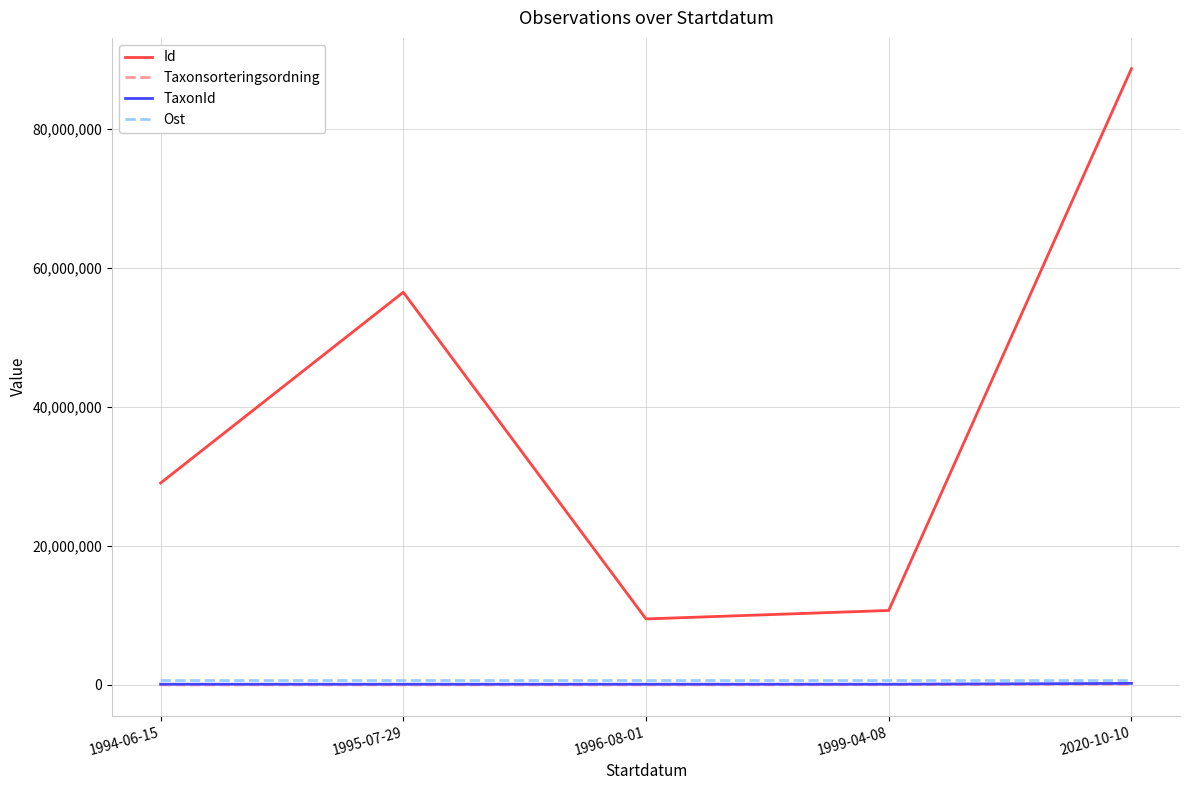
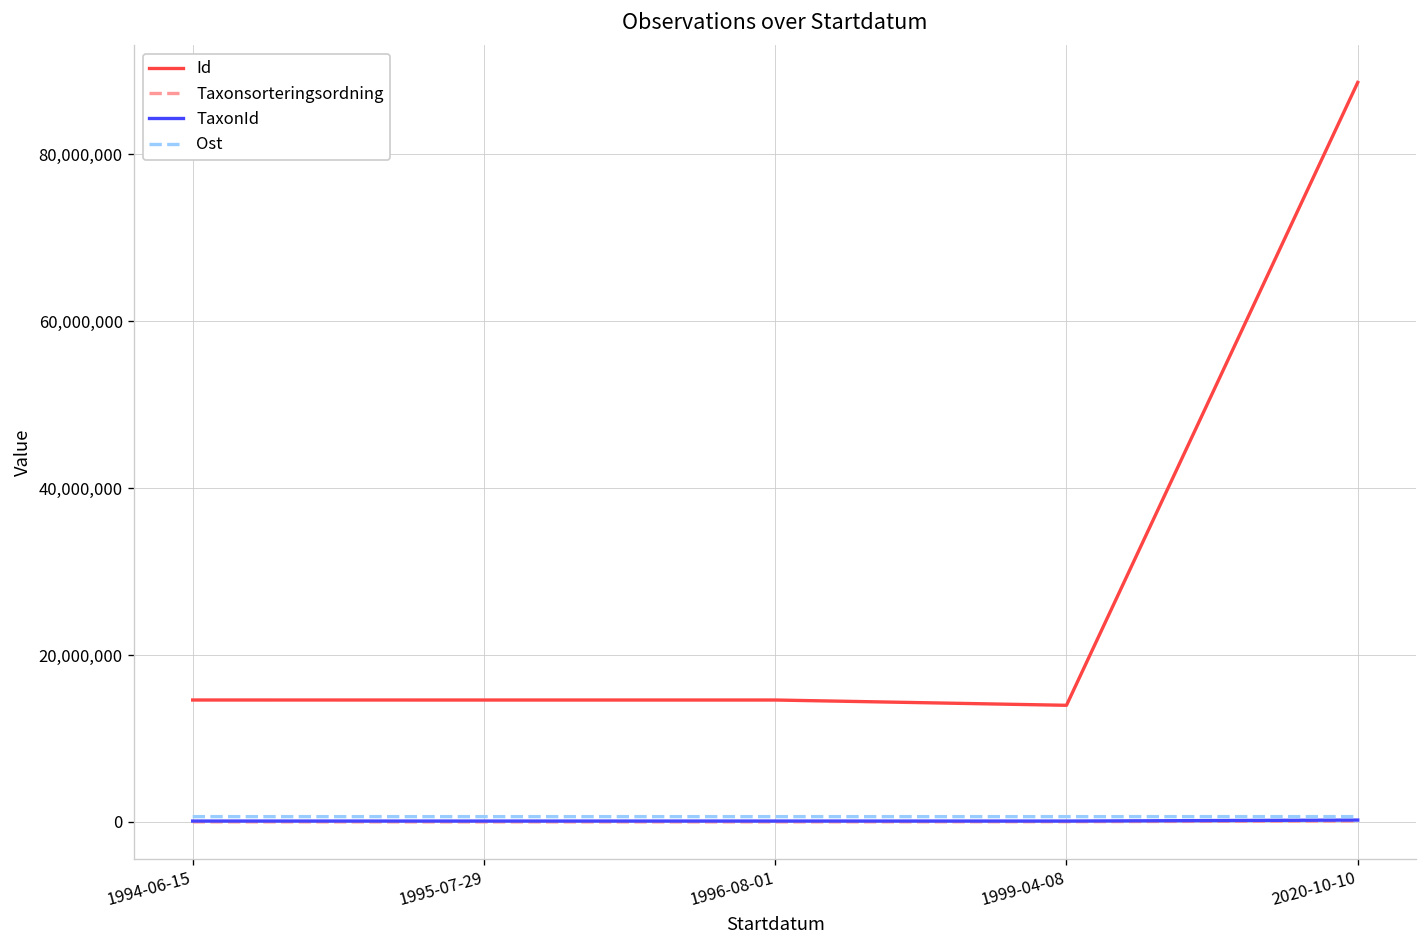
  {
    "Id": {
-     "1994-06-15": "29,000,000",
-     "1995-07-29": "56,000,000",
-     "1996-08-01": "9,000,000",
-     "1999-04-08": "11,000,000",
+     "1994-06-15": "15,000,000",
+     "1995-07-29": "15,000,000",
+     "1996-08-01": "15,000,000",
+     "1999-04-08": "14,000,000",
      "2020-10-10": "89,000,000"
    },
    "Ost": {
      "1994-06-15": "1,000,000",
      "1995-07-29": "1,000,000",
      "1996-08-01": "1,000,000",
      "1999-04-08": "1,000,000",
      "2020-10-10": "1,000,000"
    }
  }
